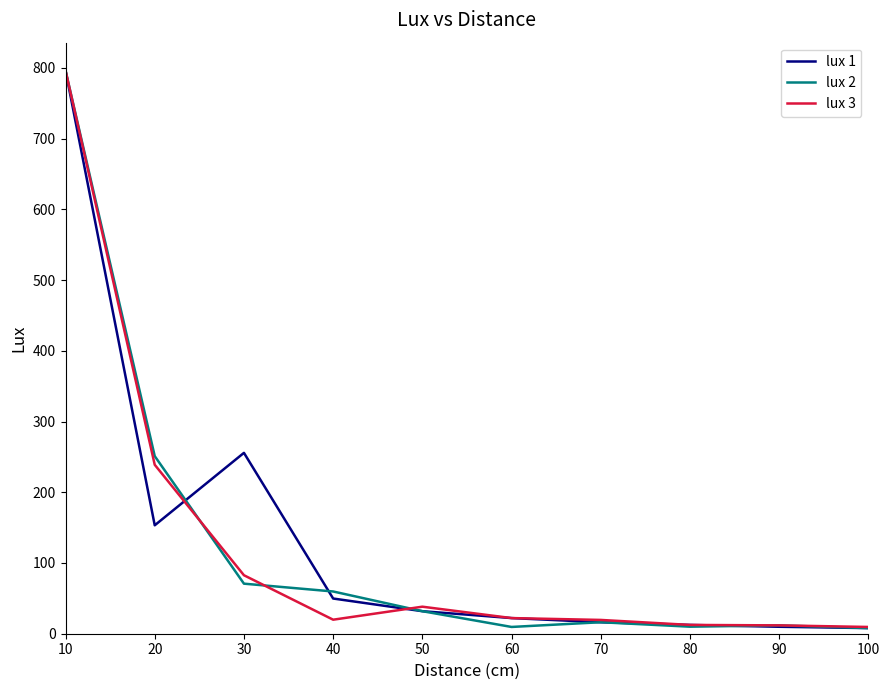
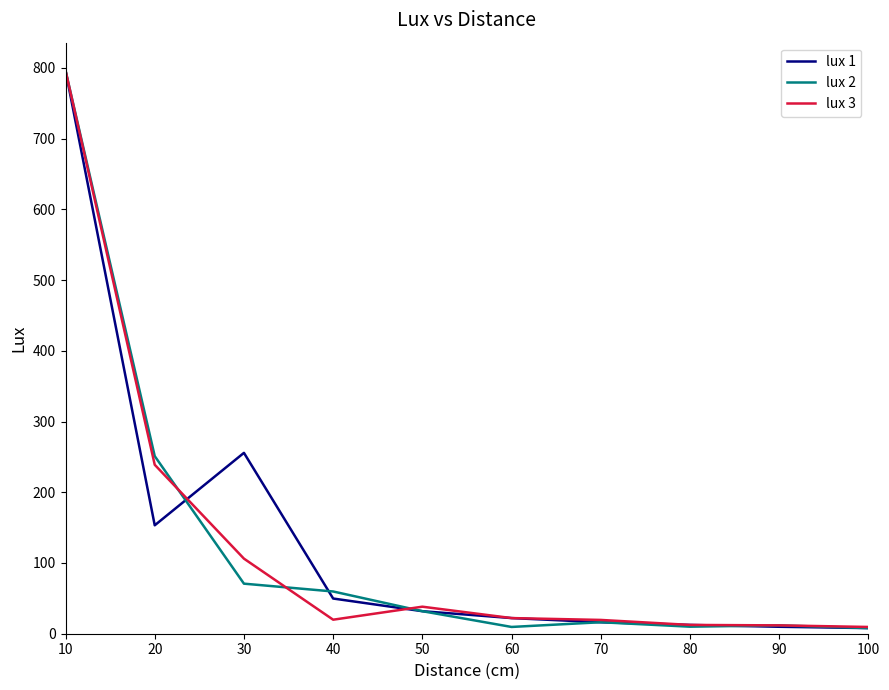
  {
    "lux 1": {
      "20": 150,
      "30": 260,
      "40": 50
    },
    "lux 2": {
      "20": 250,
      "30": 70,
      "40": 60,
      "60": 10
    },
    "lux 3": {
      "20": 240,
-     "30": 80,
+     "30": 110,
      "40": 20,
      "50": 40
    }
  }
